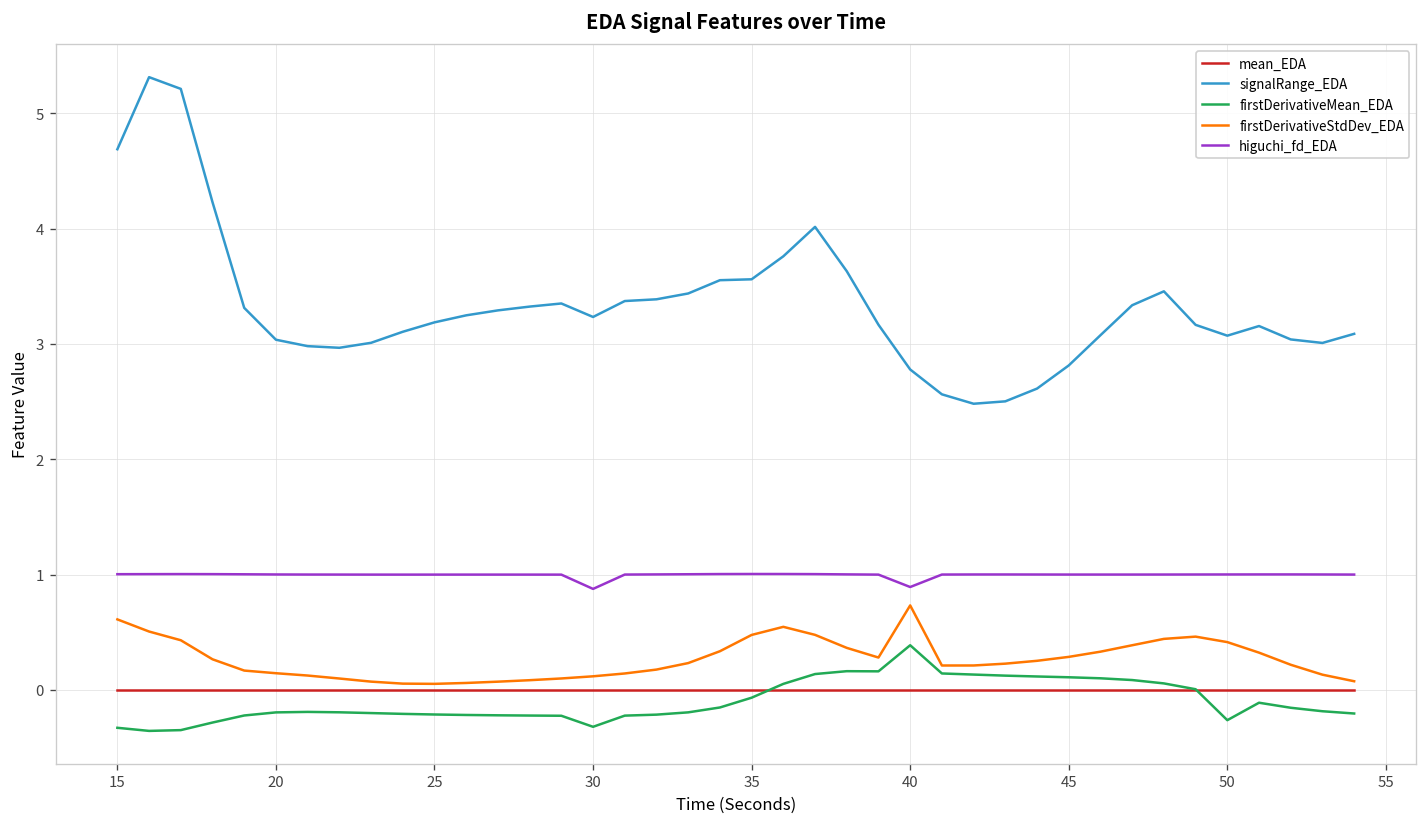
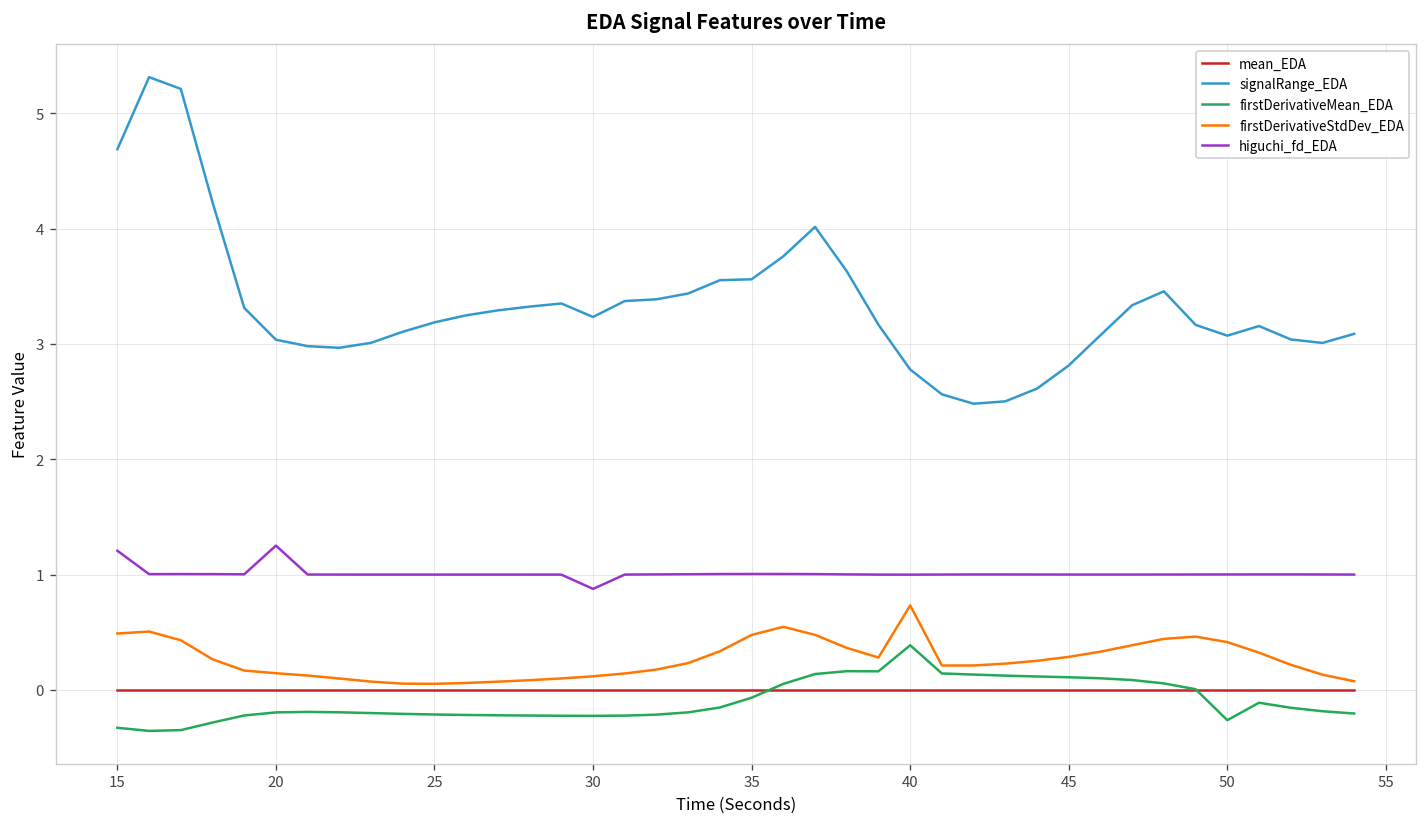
  {
    "mean_EDA": {
      "15": 0.0,
      "20": 0.0,
      "25": 0.0,
      "30": 0.0,
      "35": 0.0,
      "40": 0.0,
      "45": 0.0,
      "50": 0.0
    },
    "signalRange_EDA": {
      "15": 4.7,
      "20": 3.0,
      "25": 3.2,
      "30": 3.2,
      "35": 3.6,
      "40": 2.8,
      "45": 2.8,
      "50": 3.1
    },
    "firstDerivativeMean_EDA": {
      "15": -0.3,
      "20": -0.2,
      "25": -0.2,
-     "30": -0.3,
+     "30": -0.2,
      "35": -0.1,
      "40": 0.4,
      "45": 0.1,
      "50": -0.3
    },
    "firstDerivativeStdDev_EDA": {
-     "15": 0.6,
+     "15": 0.5,
      "20": 0.1,
      "25": 0.1,
      "30": 0.1,
      "35": 0.5,
      "40": 0.7,
      "45": 0.3,
      "50": 0.4
    },
    "higuchi_fd_EDA": {
-     "15": 1.0,
-     "20": 1.0,
+     "15": 1.2,
+     "20": 1.3,
      "25": 1.0,
      "30": 0.9,
      "35": 1.0,
-     "40": 0.9,
+     "40": 1.0,
      "45": 1.0,
      "50": 1.0
    }
  }
